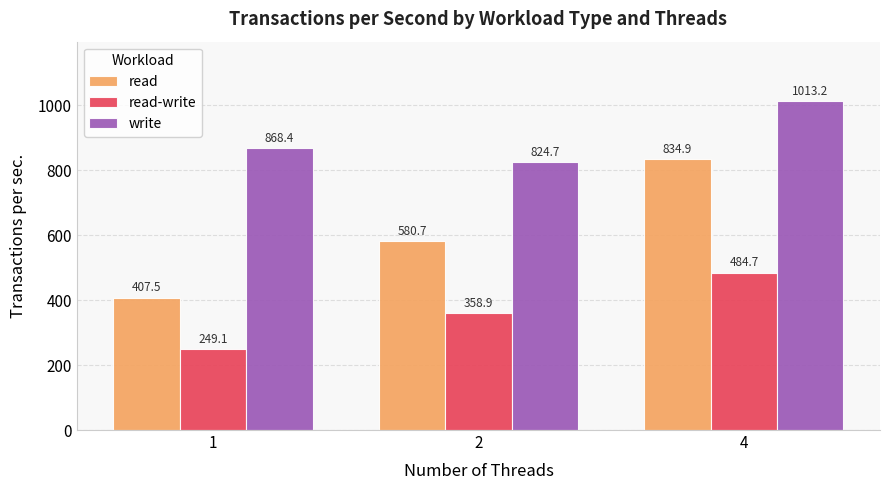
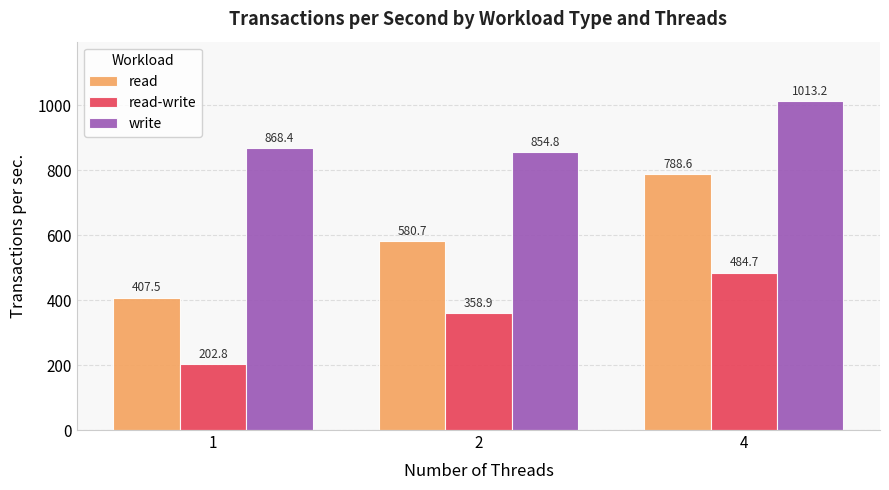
  {
    "read": {
      "1": 407.5,
      "2": 580.7,
-     "4": 834.9
+     "4": 788.6
    },
    "read-write": {
-     "1": 249.1,
+     "1": 202.8,
      "2": 358.9,
      "4": 484.7
    },
    "write": {
      "1": 868.4,
-     "2": 824.7,
+     "2": 854.8,
      "4": 1013.2
    }
  }
